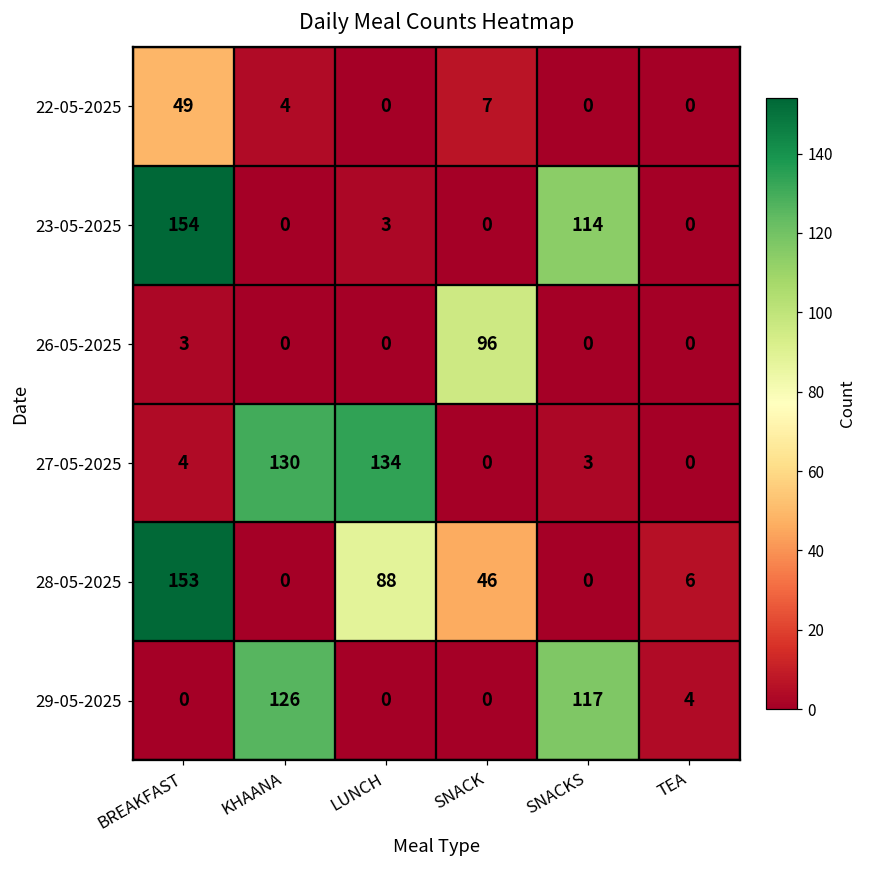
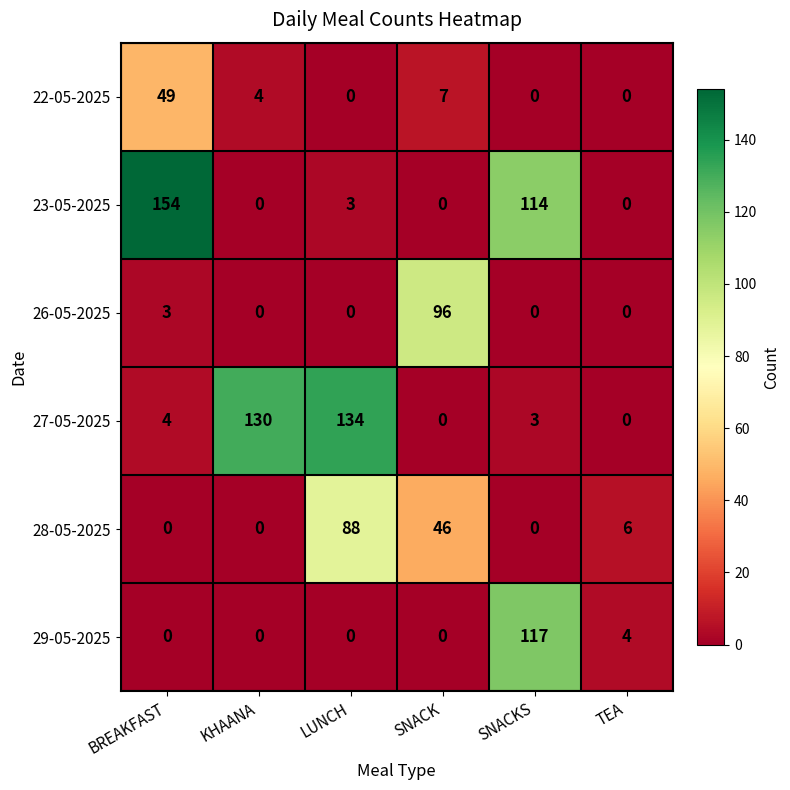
  {
    "22-05-2025": {
      "BREAKFAST": 49,
      "KHAANA": 4,
      "LUNCH": 0,
      "SNACK": 7,
      "SNACKS": 0,
      "TEA": 0
    },
    "23-05-2025": {
      "BREAKFAST": 154,
      "KHAANA": 0,
      "LUNCH": 3,
      "SNACK": 0,
      "SNACKS": 114,
      "TEA": 0
    },
    "26-05-2025": {
      "BREAKFAST": 3,
      "KHAANA": 0,
      "LUNCH": 0,
      "SNACK": 96,
      "SNACKS": 0,
      "TEA": 0
    },
    "27-05-2025": {
      "BREAKFAST": 4,
      "KHAANA": 130,
      "LUNCH": 134,
      "SNACK": 0,
      "SNACKS": 3,
      "TEA": 0
    },
    "28-05-2025": {
-     "BREAKFAST": 153,
+     "BREAKFAST": 0,
      "KHAANA": 0,
      "LUNCH": 88,
      "SNACK": 46,
      "SNACKS": 0,
      "TEA": 6
    },
    "29-05-2025": {
      "BREAKFAST": 0,
-     "KHAANA": 126,
+     "KHAANA": 0,
      "LUNCH": 0,
      "SNACK": 0,
      "SNACKS": 117,
      "TEA": 4
    }
  }
